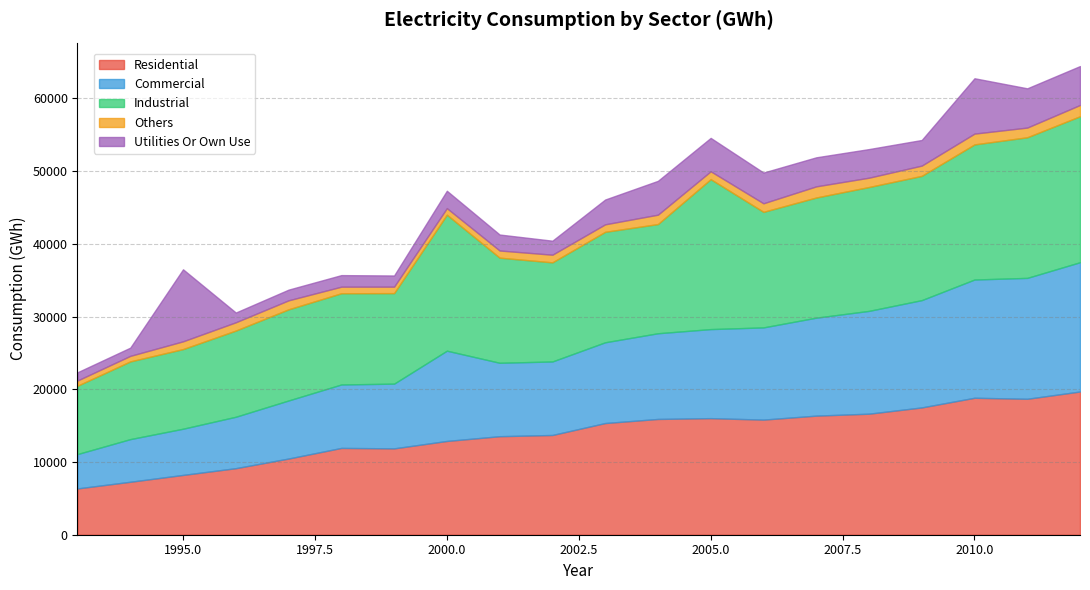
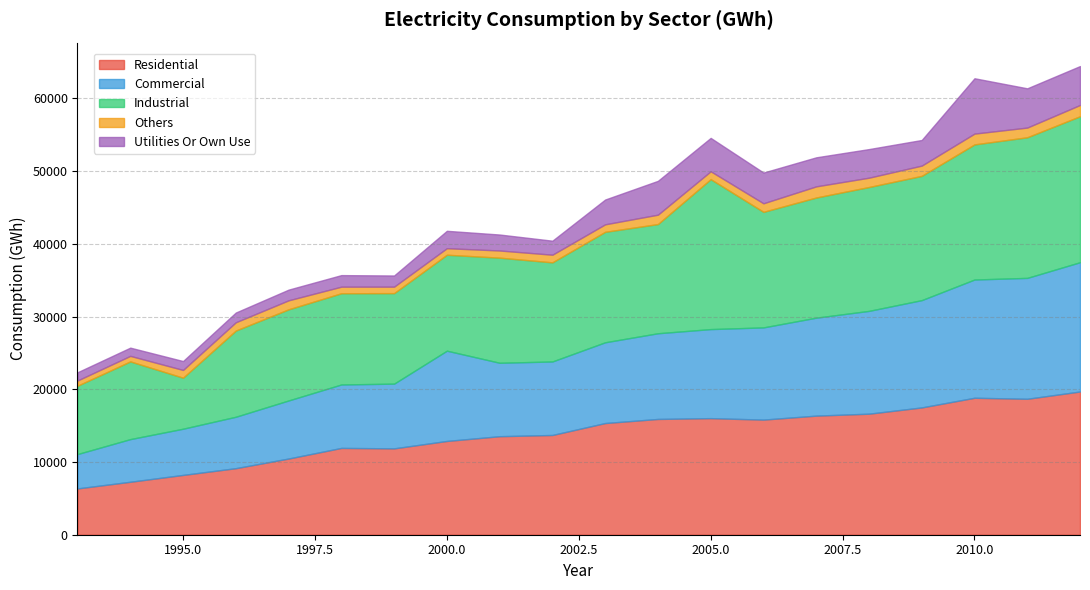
  {
    "Residential": {
      "1995.0": 8000,
      "2000.0": 13000,
      "2005.0": 16000,
      "2010.0": 19000
    },
    "Commercial": {
      "1995.0": 6000,
      "2000.0": 12000,
      "2005.0": 12000,
      "2010.0": 16000
    },
    "Industrial": {
-     "1995.0": 11000,
-     "2000.0": 19000,
+     "1995.0": 7000,
+     "2000.0": 13000,
      "2005.0": 21000,
      "2010.0": 19000
    },
    "Others": {
      "1995.0": 1000,
      "2000.0": 1000,
      "2005.0": 1000,
      "2010.0": 1000
    },
    "Utilities Or Own Use": {
-     "1995.0": 10000,
+     "1995.0": 1000,
      "2000.0": 2000,
      "2005.0": 5000,
      "2010.0": 8000
    }
  }
